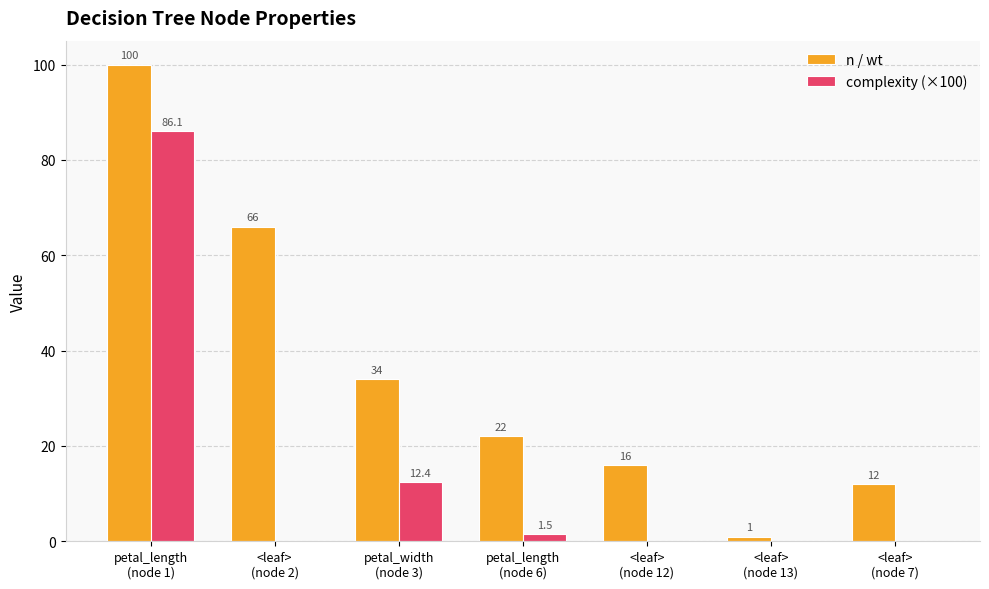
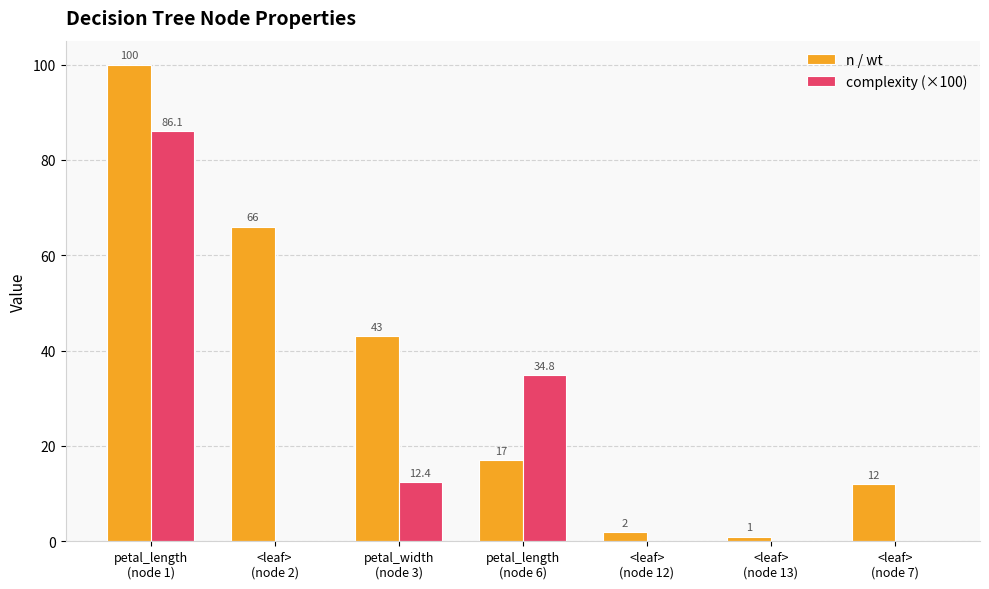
  {
    "n / wt": {
      "petal_length (node 1)": 100,
      "<leaf> (node 2)": 66,
-     "petal_width (node 3)": 34,
-     "petal_length (node 6)": 22,
-     "<leaf> (node 12)": 16,
+     "petal_width (node 3)": 43,
+     "petal_length (node 6)": 17,
+     "<leaf> (node 12)": 2,
      "<leaf> (node 13)": 1,
      "<leaf> (node 7)": 12
    },
    "complexity (×100)": {
      "petal_length (node 1)": 86.1,
      "petal_width (node 3)": 12.4,
-     "petal_length (node 6)": 1.5
+     "petal_length (node 6)": 34.8
    }
  }
